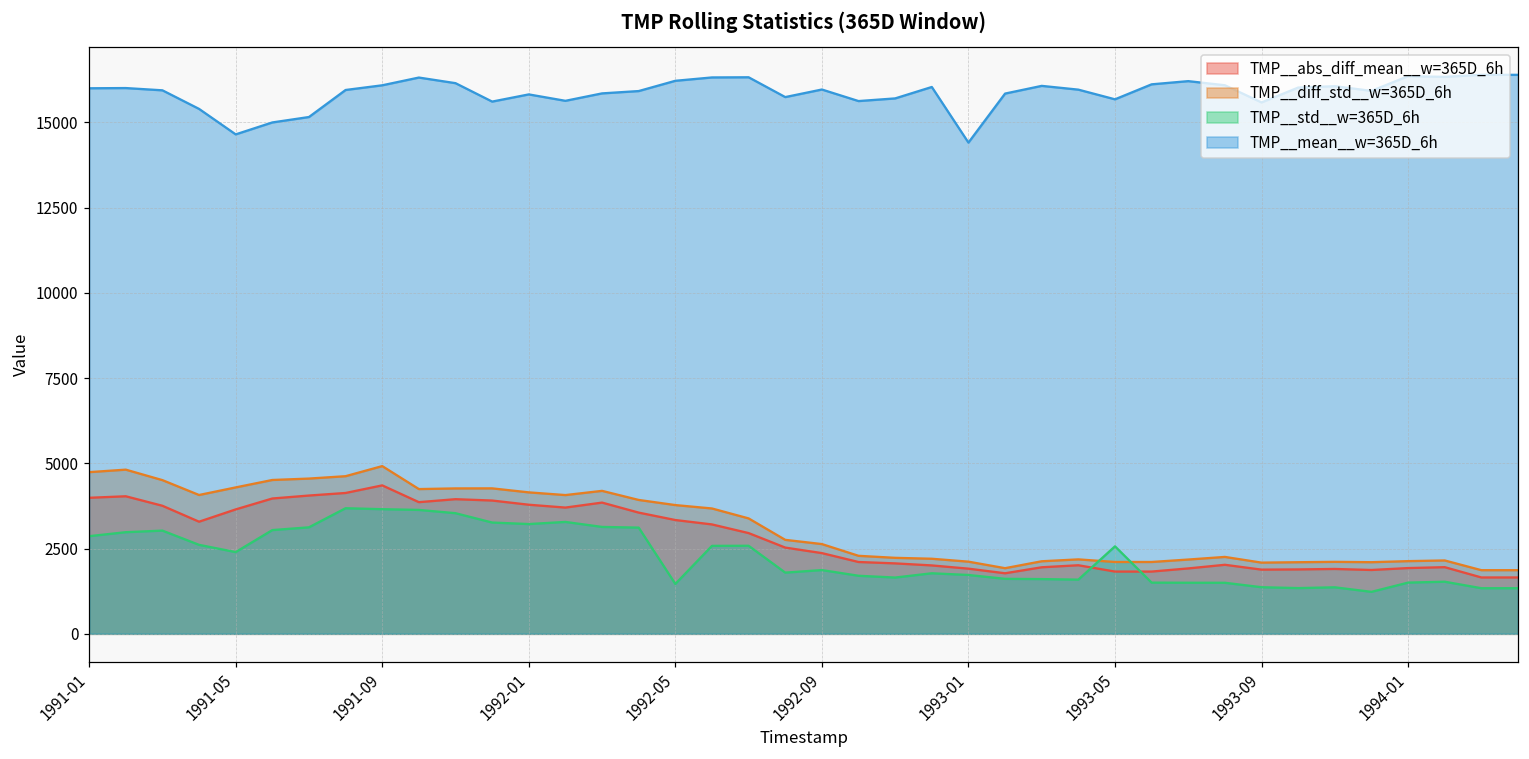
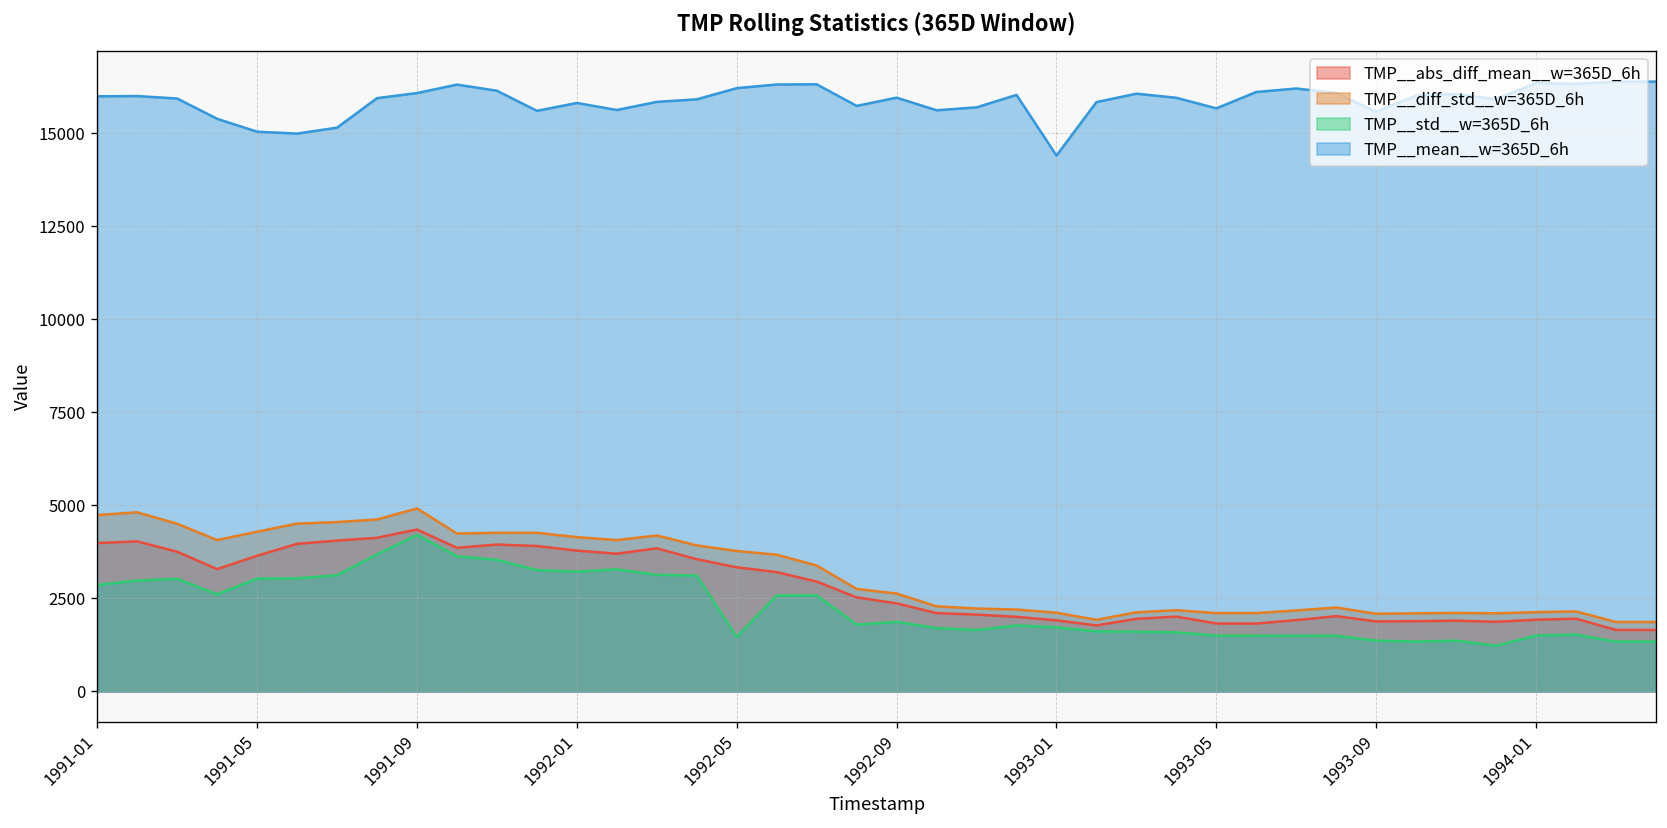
  {
    "TMP__std__w=365D_6h": {
      "1991-01": 2900,
-     "1991-05": 2400,
-     "1991-09": 3700,
+     "1991-05": 3000,
+     "1991-09": 4200,
      "1992-01": 3200,
      "1992-05": 1500,
      "1992-09": 1900,
      "1993-01": 1700,
-     "1993-05": 2600,
+     "1993-05": 1500,
      "1993-09": 1400,
      "1994-01": 1500
    },
    "TMP__mean__w=365D_6h": {
      "1991-01": 16000,
-     "1991-05": 14600,
+     "1991-05": 15000,
      "1991-09": 16100,
      "1992-01": 15800,
      "1992-05": 16200,
      "1992-09": 16000,
      "1993-01": 14400,
      "1993-05": 15700
    }
  }
